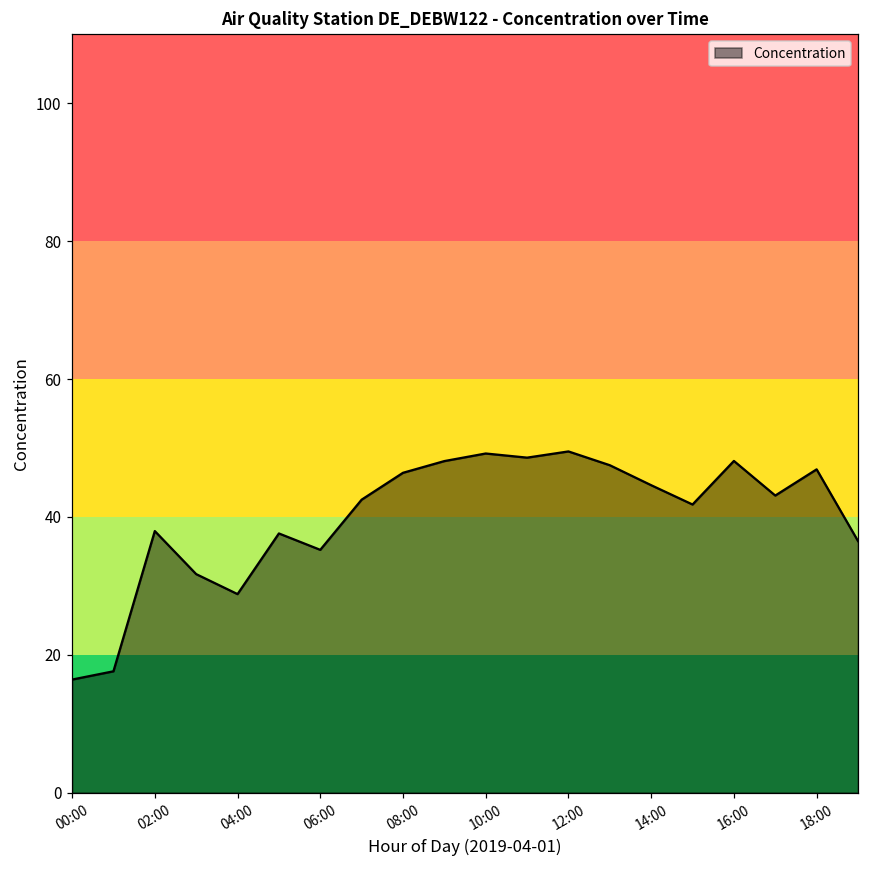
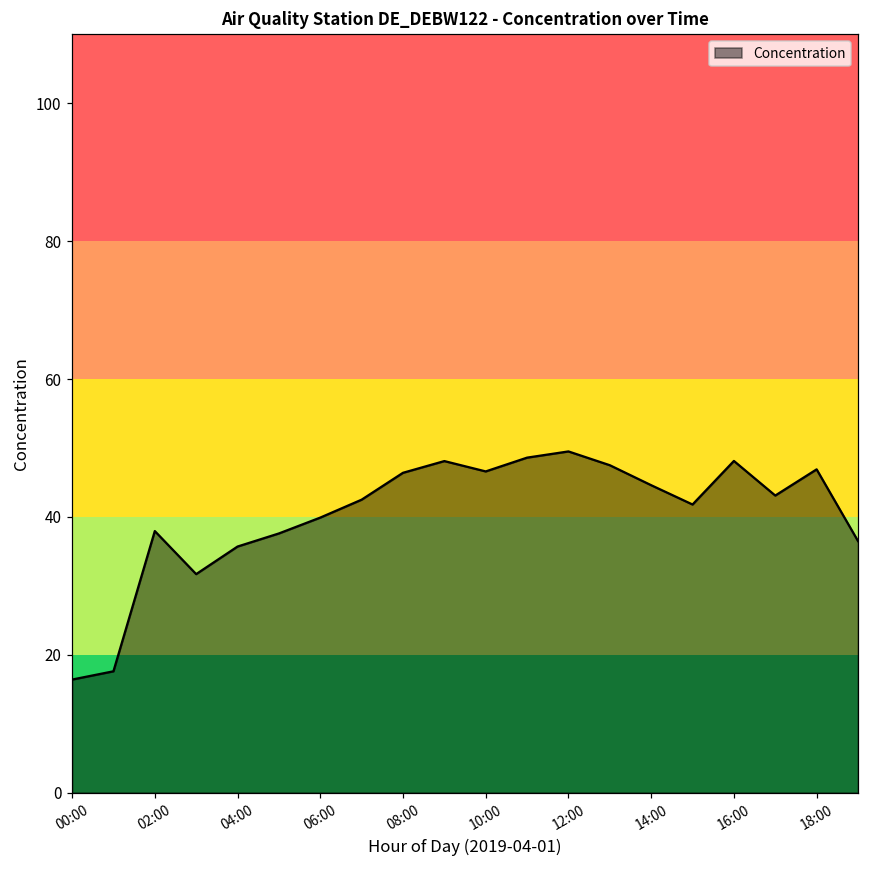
  {
    "00:00": 16,
    "02:00": 38,
-   "04:00": 29,
-   "06:00": 35,
+   "04:00": 36,
+   "06:00": 40,
    "08:00": 46,
-   "10:00": 49,
+   "10:00": 47,
    "12:00": 50,
    "14:00": 45,
    "16:00": 48,
    "18:00": 47
  }
